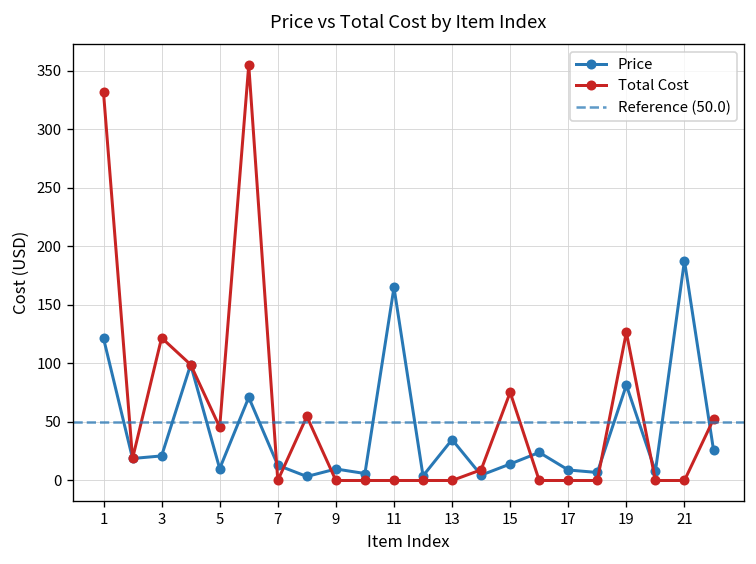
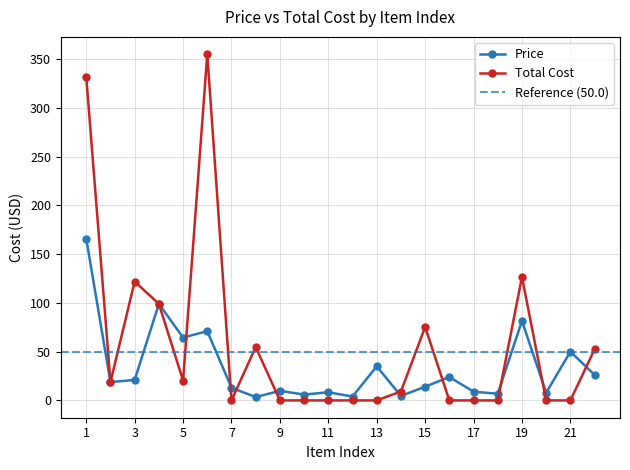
  {
    "Price": {
-     "1": 120,
+     "1": 170,
      "3": 20,
-     "5": 10,
+     "5": 60,
      "7": 10,
      "9": 10,
-     "11": 160,
+     "11": 10,
      "13": 30,
      "15": 10,
      "17": 10,
      "19": 80,
-     "21": 190
+     "21": 50
    },
    "Total Cost": {
      "1": 330,
      "3": 120,
-     "5": 50,
+     "5": 20,
      "7": 0,
      "9": 0,
      "11": 0,
      "13": 0,
      "15": 80,
      "17": 0,
      "19": 130,
      "21": 0
    }
  }
